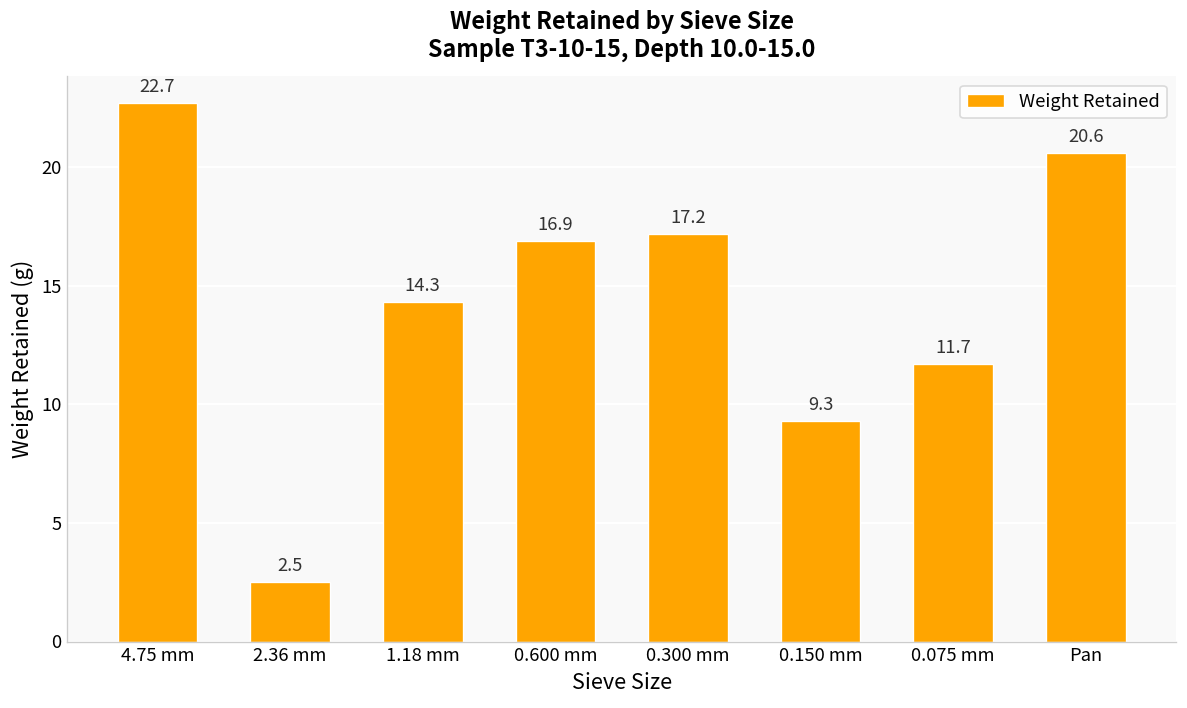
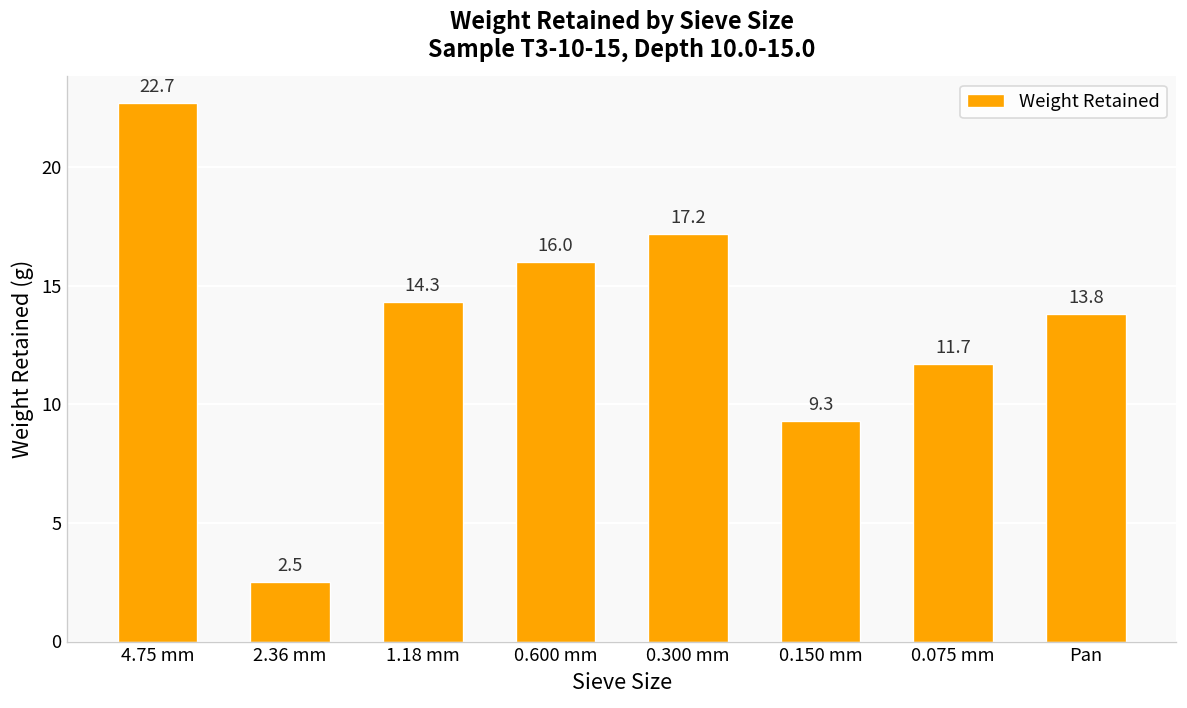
  {
    "4.75 mm": 22.7,
    "2.36 mm": 2.5,
    "1.18 mm": 14.3,
-   "0.600 mm": 16.9,
+   "0.600 mm": 16.0,
    "0.300 mm": 17.2,
    "0.150 mm": 9.3,
    "0.075 mm": 11.7,
-   "Pan": 20.6
+   "Pan": 13.8
  }
